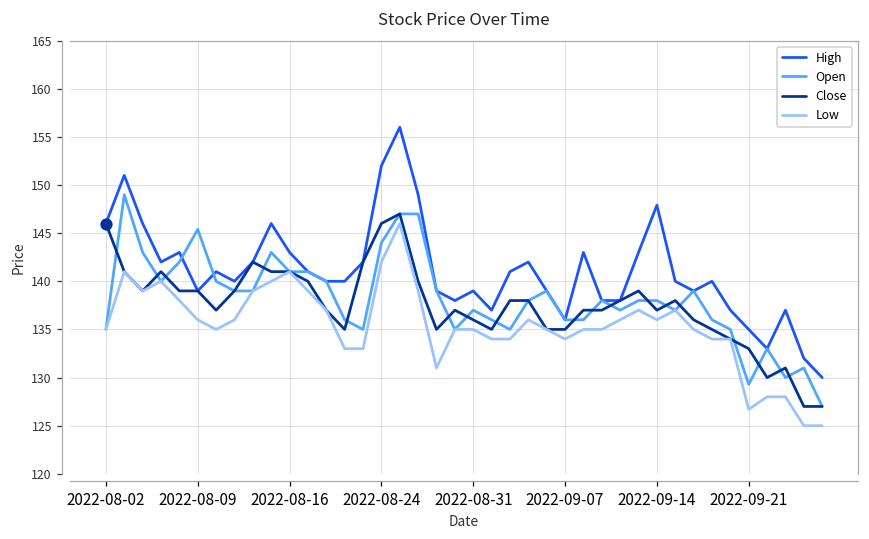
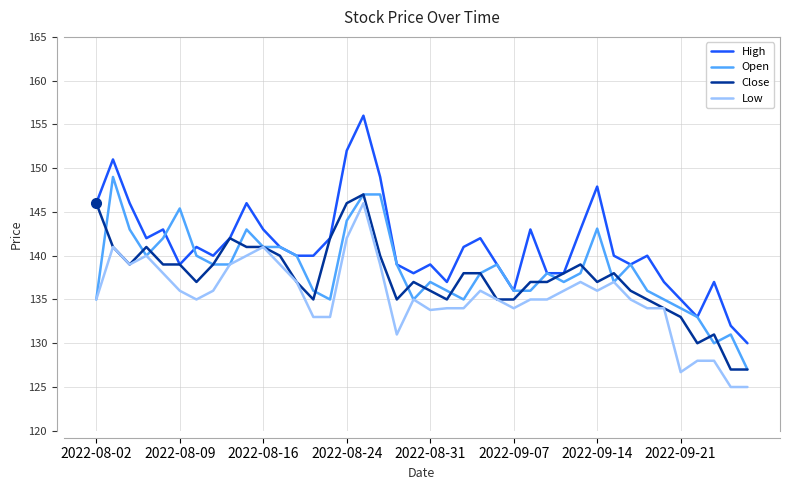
  {
    "High": {
      "2022-08-16": 143,
      "2022-08-24": 152,
      "2022-08-31": 139,
      "2022-09-14": 148,
      "2022-09-21": 135
    },
    "Open": {
      "2022-08-09": 145,
      "2022-08-24": 144,
      "2022-08-31": 137,
-     "2022-09-14": 138,
-     "2022-09-21": 129
+     "2022-09-14": 143,
+     "2022-09-21": 134
    },
    "Low": {
      "2022-08-09": 136,
      "2022-08-24": 142,
-     "2022-08-31": 135,
+     "2022-08-31": 134,
      "2022-09-07": 134,
      "2022-09-14": 136,
      "2022-09-21": 127
    }
  }
